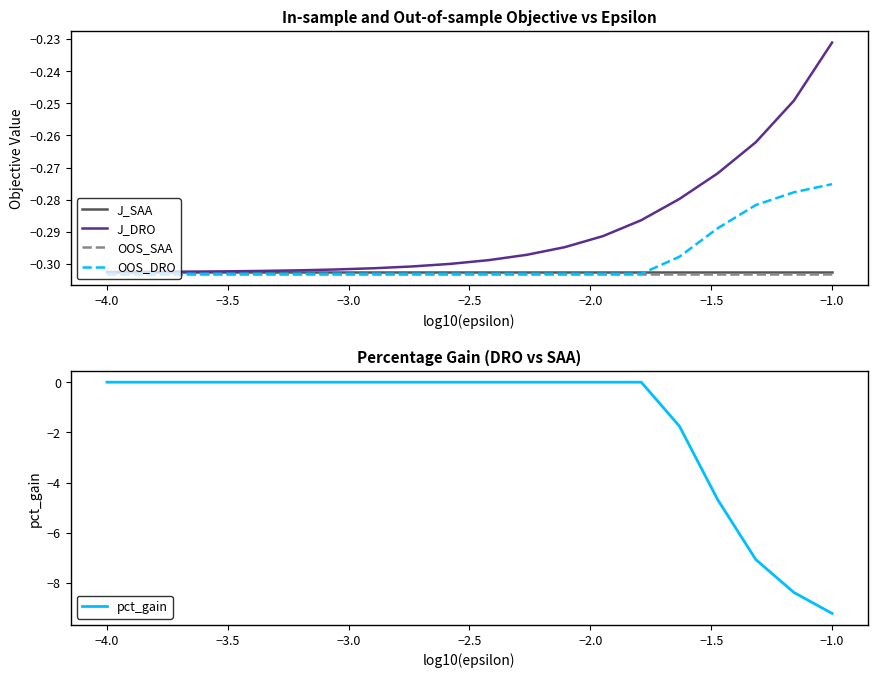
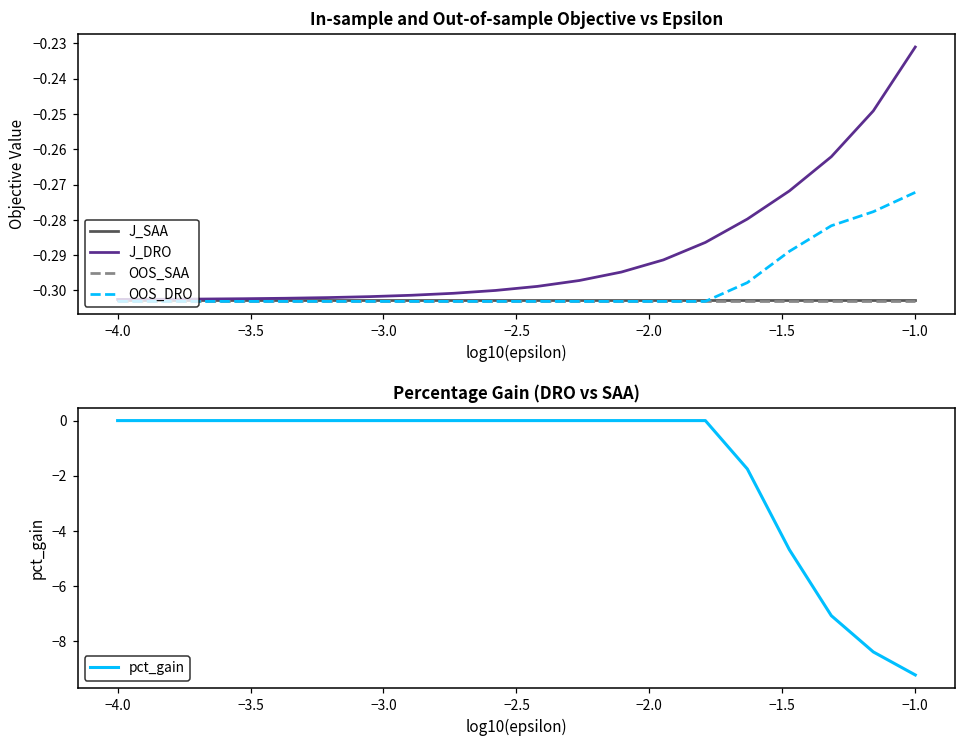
  {
    "In-sample and Out-of-sample Objective vs Epsilon": {
      "J_DRO": {
        "−1.0": -0.231
      },
      "OOS_DRO": {
-       "−1.0": -0.275
+       "−1.0": -0.272
      }
    },
    "Percentage Gain (DRO vs SAA)": {
      "−4.0": 0.0,
      "−1.0": -9.2
    }
  }
